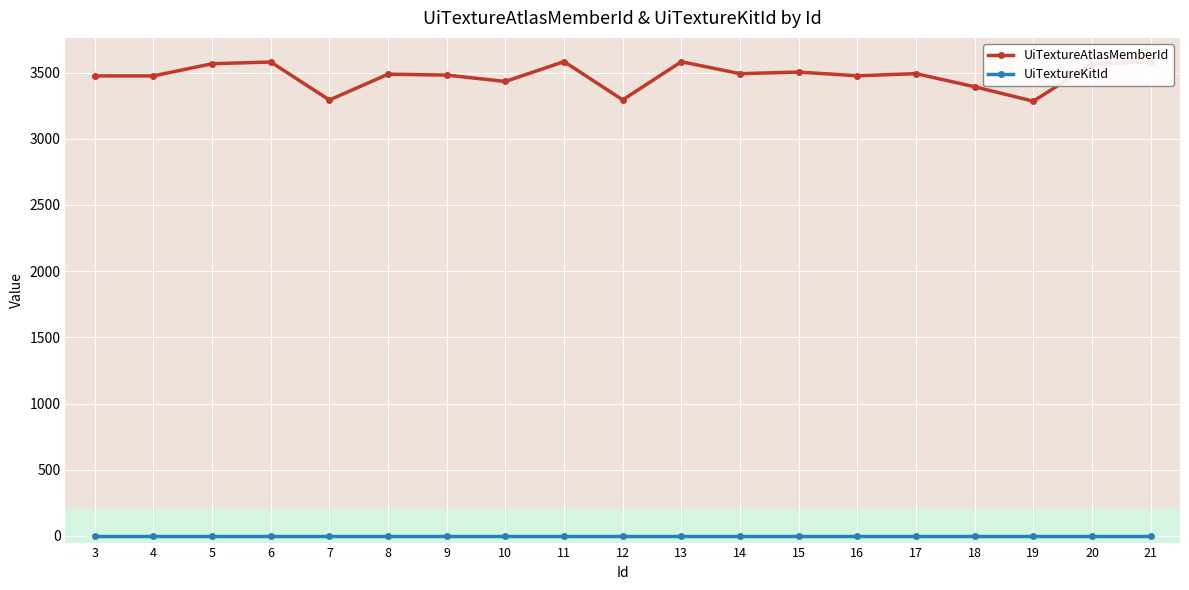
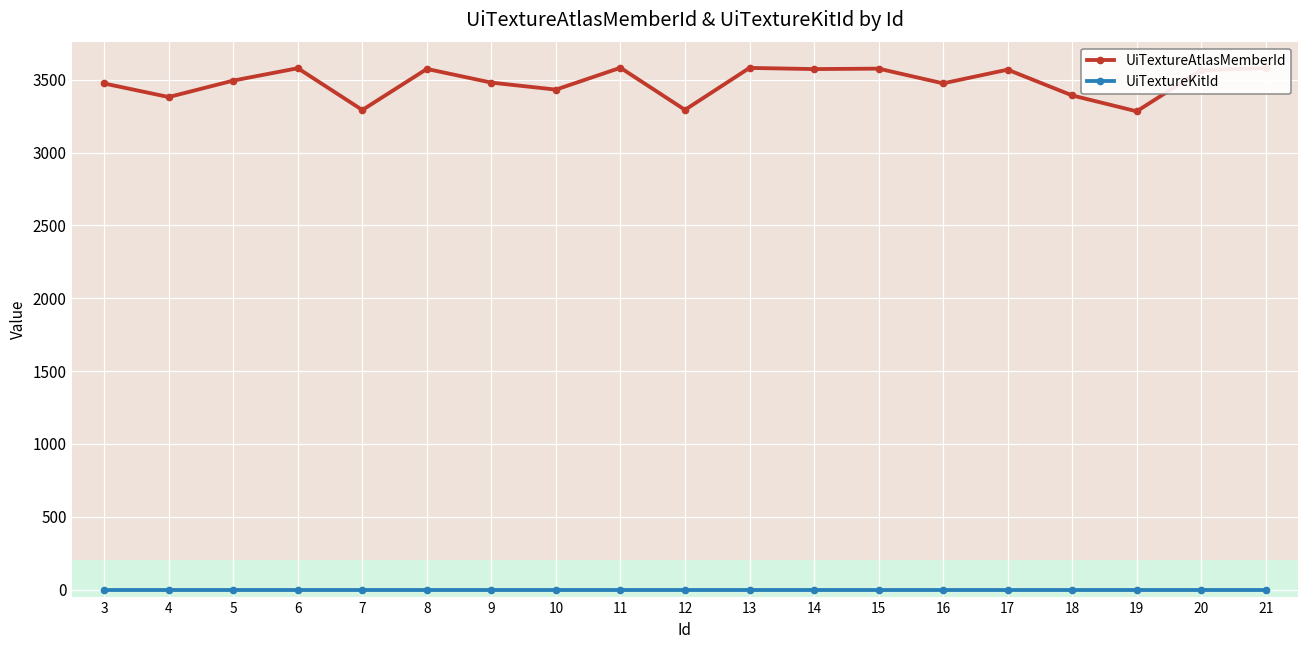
  {
    "UiTextureAtlasMemberId": {
      "3": 3480,
-     "4": 3480,
-     "5": 3570,
+     "4": 3380,
+     "5": 3500,
      "6": 3580,
      "7": 3290,
-     "8": 3490,
+     "8": 3580,
      "9": 3480,
      "10": 3430,
      "11": 3580,
      "12": 3290,
      "13": 3580,
-     "14": 3490,
-     "15": 3500,
+     "14": 3570,
+     "15": 3580,
      "16": 3480,
-     "17": 3490,
+     "17": 3570,
      "18": 3390,
      "19": 3280
    },
    "UiTextureKitId": {
      "3": 0,
      "4": 0,
      "5": 0,
      "6": 0,
      "7": 0,
      "8": 0,
      "9": 0,
      "10": 0,
      "11": 0,
      "12": 0,
      "13": 0,
      "14": 0,
      "15": 0,
      "16": 0,
      "17": 0,
      "18": 0,
      "19": 0,
      "20": 0,
      "21": 0
    }
  }
